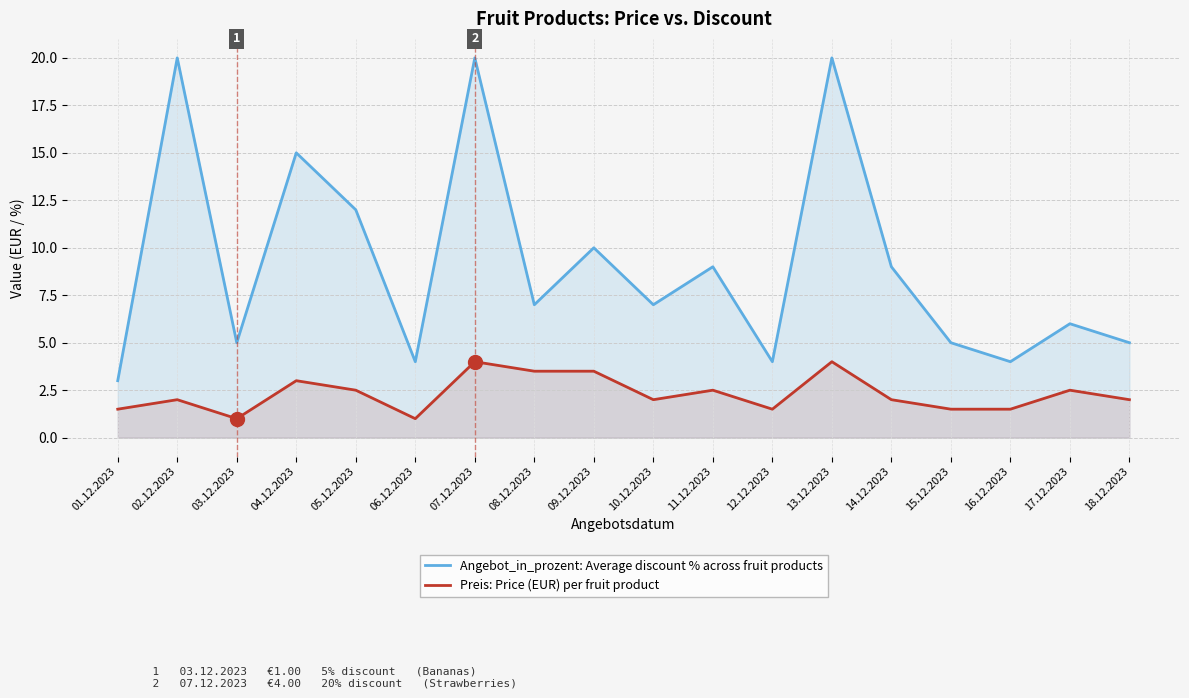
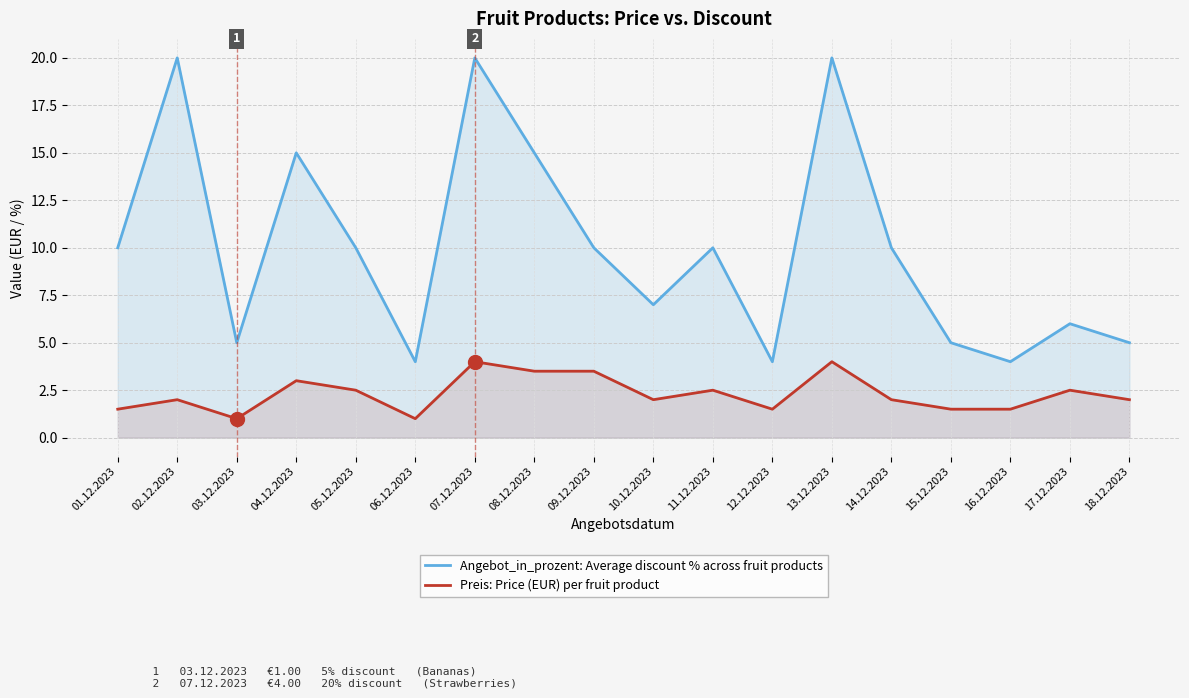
  {
    "Angebot_in_prozent: Average discount % across fruit products": {
-     "01.12.2023": 3,
+     "01.12.2023": 10,
      "02.12.2023": 20,
      "03.12.2023": 5,
      "04.12.2023": 15,
-     "05.12.2023": 12,
+     "05.12.2023": 10,
      "06.12.2023": 4,
-     "08.12.2023": 7,
+     "08.12.2023": 15,
      "09.12.2023": 10,
      "10.12.2023": 7,
-     "11.12.2023": 9,
+     "11.12.2023": 10,
      "12.12.2023": 4,
      "13.12.2023": 20,
-     "14.12.2023": 9,
+     "14.12.2023": 10,
      "15.12.2023": 5,
      "16.12.2023": 4,
      "17.12.2023": 6,
      "18.12.2023": 5
    }
  }
